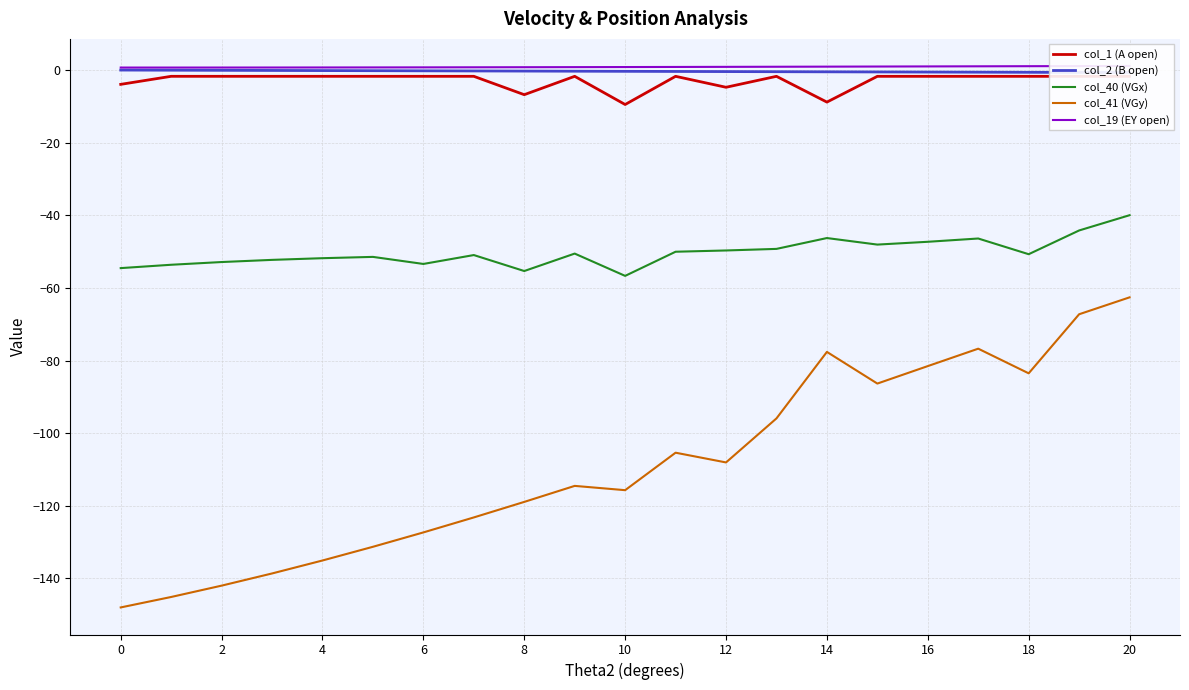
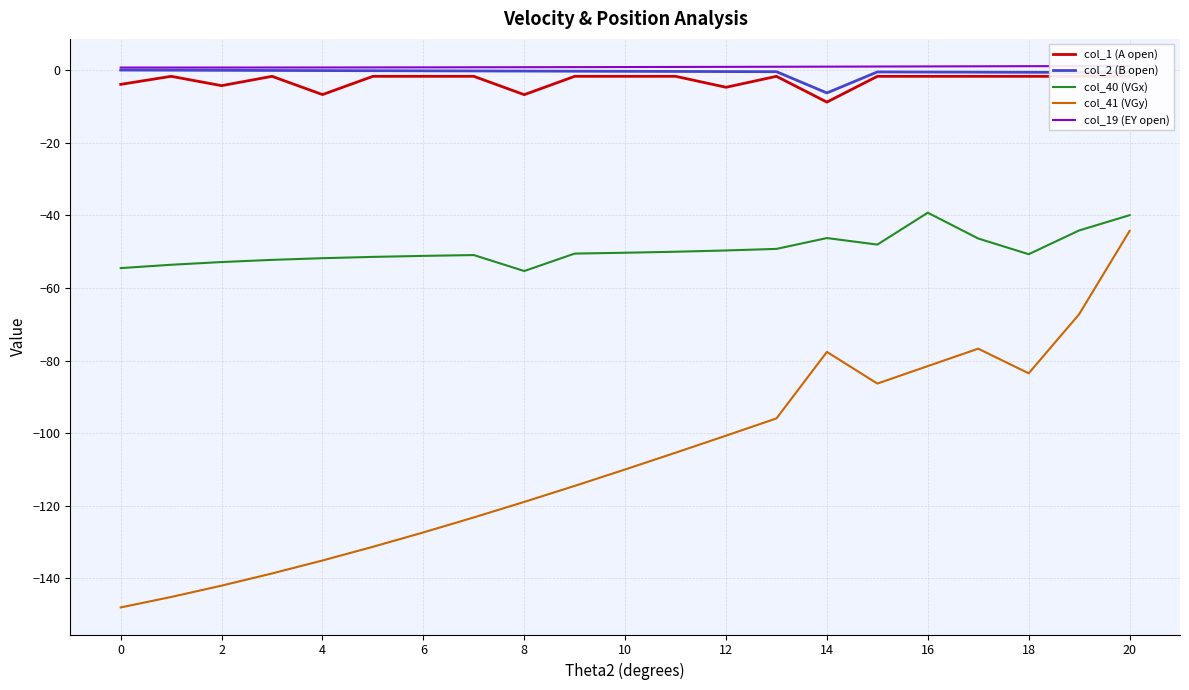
  {
    "col_1 (A open)": {
      "0": -4,
-     "2": -2,
-     "4": -2,
+     "2": -4,
+     "4": -7,
      "6": -2,
      "8": -7,
-     "10": -9,
+     "10": -2,
      "12": -5,
      "14": -9,
      "16": -2,
      "18": -2
    },
    "col_2 (B open)": {
      "2": 0,
      "4": 0,
      "6": 0,
      "8": 0,
      "10": 0,
      "12": 0,
-     "14": 0,
+     "14": -6,
      "16": -1,
      "18": -1
    },
    "col_40 (VGx)": {
      "0": -55,
      "2": -53,
      "4": -52,
-     "6": -53,
+     "6": -51,
      "8": -55,
-     "10": -57,
+     "10": -50,
      "12": -50,
      "14": -46,
-     "16": -47,
+     "16": -39,
      "18": -51,
      "20": -40
    },
    "col_41 (VGy)": {
      "0": -148,
      "2": -142,
      "4": -135,
      "6": -127,
      "8": -119,
-     "10": -116,
-     "12": -108,
+     "10": -110,
+     "12": -101,
      "14": -78,
      "16": -82,
      "18": -84,
-     "20": -63
+     "20": -44
    },
    "col_19 (EY open)": {
      "2": 1,
      "4": 1,
      "6": 1,
      "8": 1,
      "10": 1,
      "12": 1,
      "14": 1,
      "16": 1,
      "18": 1
    }
  }
